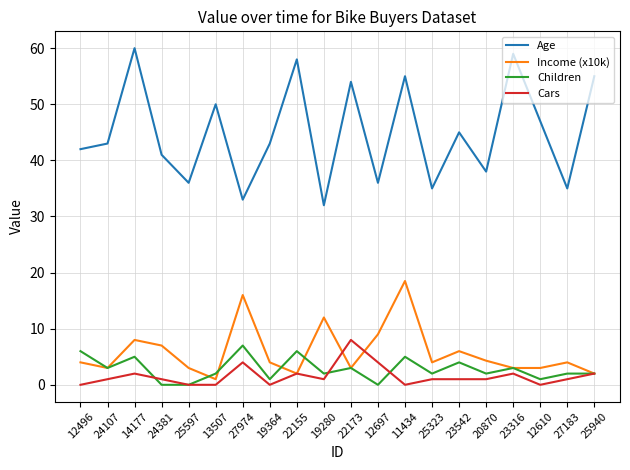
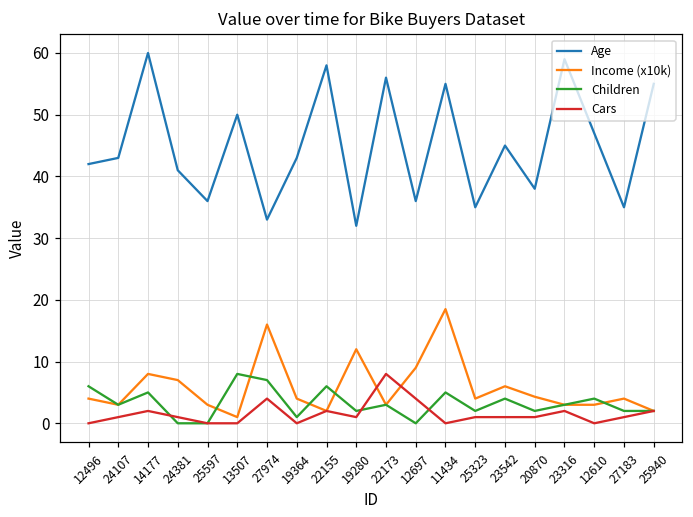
  {
    "Age": {
      "12496": 42,
      "24107": 43,
      "14177": 60,
      "24381": 41,
      "25597": 36,
      "13507": 50,
      "27974": 33,
      "19364": 43,
      "22155": 58,
      "19280": 32,
-     "22173": 54,
+     "22173": 56,
      "12697": 36,
      "11434": 55,
      "25323": 35,
      "23542": 45,
      "20870": 38,
      "12610": 47,
      "27183": 35
    },
    "Income (x10k)": {
      "12496": 4,
      "14177": 8,
      "24381": 7,
      "25597": 3,
      "13507": 1,
      "27974": 16,
      "19364": 4,
      "19280": 12,
      "12697": 9,
      "11434": 19,
      "25323": 4,
      "23542": 6,
      "20870": 4,
      "12610": 3,
      "27183": 4
    },
    "Children": {
      "12496": 6,
      "14177": 5,
      "24381": 0,
-     "13507": 2,
+     "13507": 8,
      "27974": 7,
      "19364": 1,
      "22155": 6,
      "19280": 2,
      "12697": 0,
      "11434": 5,
      "25323": 2,
      "23542": 4,
      "20870": 2,
-     "12610": 1,
+     "12610": 4,
      "27183": 2
    },
    "Cars": {
      "12496": 0,
      "24107": 1,
      "14177": 2,
      "24381": 1,
      "13507": 0,
      "27974": 4,
      "19364": 0,
      "19280": 1,
      "22173": 8,
      "12697": 4,
      "11434": 0,
      "25323": 1,
      "23542": 1,
      "20870": 1,
      "23316": 2,
      "12610": 0,
      "27183": 1
    }
  }
